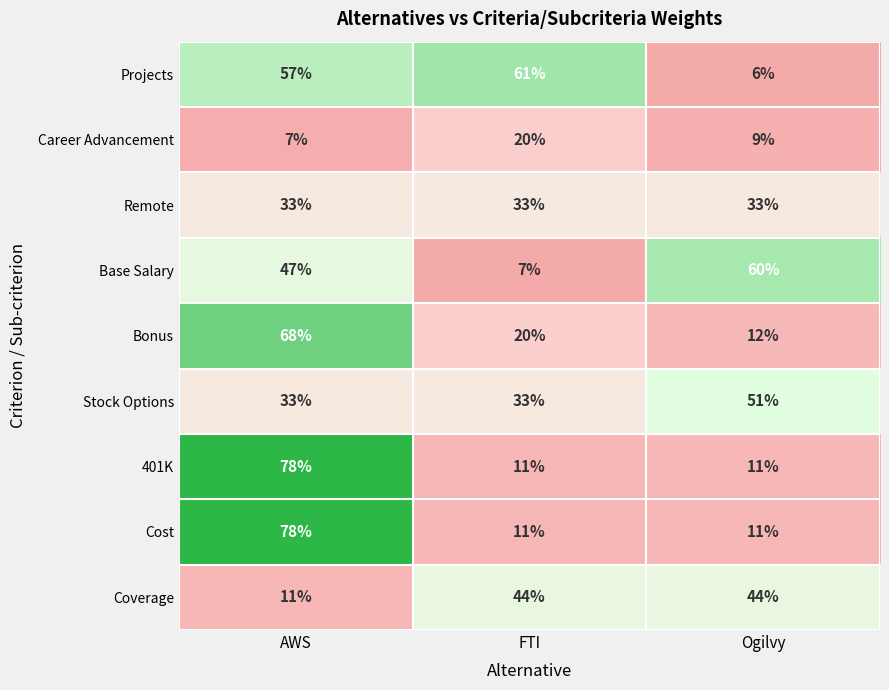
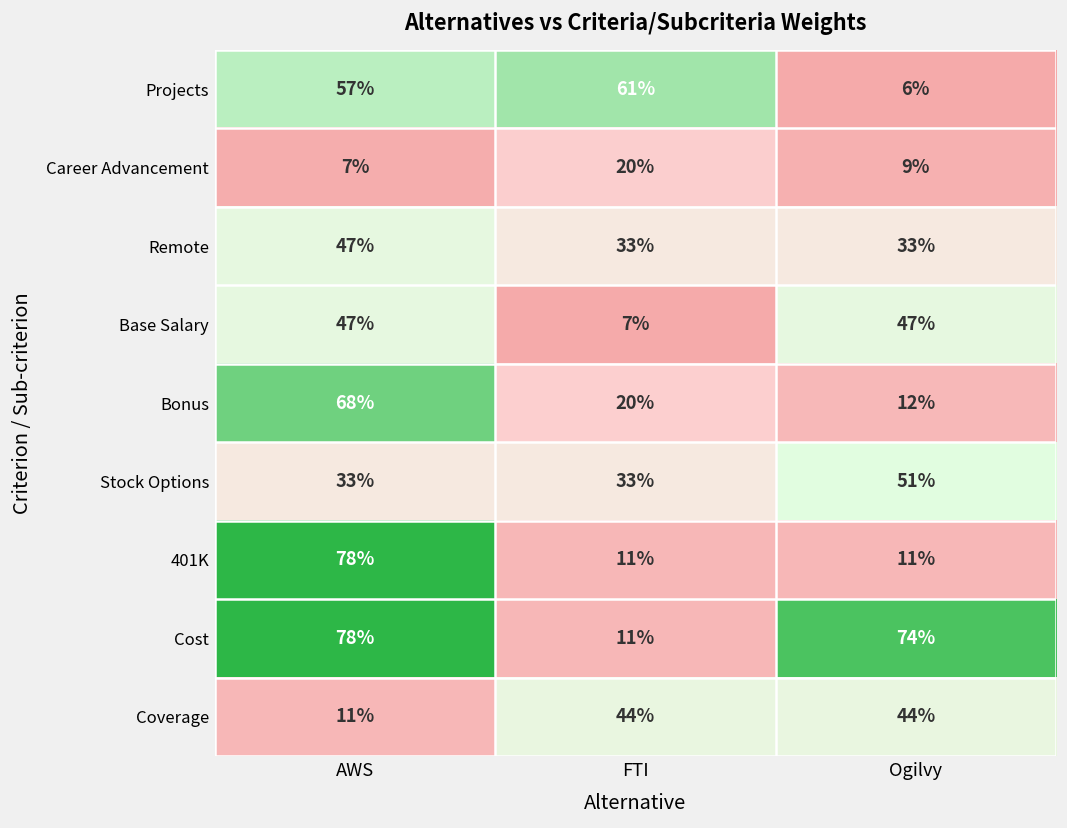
  {
    "Projects": {
      "AWS": "57%",
      "FTI": "61%",
      "Ogilvy": "6%"
    },
    "Career Advancement": {
      "AWS": "7%",
      "FTI": "20%",
      "Ogilvy": "9%"
    },
    "Remote": {
-     "AWS": "33%",
+     "AWS": "47%",
      "FTI": "33%",
      "Ogilvy": "33%"
    },
    "Base Salary": {
      "AWS": "47%",
      "FTI": "7%",
-     "Ogilvy": "60%"
+     "Ogilvy": "47%"
    },
    "Bonus": {
      "AWS": "68%",
      "FTI": "20%",
      "Ogilvy": "12%"
    },
    "Stock Options": {
      "AWS": "33%",
      "FTI": "33%",
      "Ogilvy": "51%"
    },
    "401K": {
      "AWS": "78%",
      "FTI": "11%",
      "Ogilvy": "11%"
    },
    "Cost": {
      "AWS": "78%",
      "FTI": "11%",
-     "Ogilvy": "11%"
+     "Ogilvy": "74%"
    },
    "Coverage": {
      "AWS": "11%",
      "FTI": "44%",
      "Ogilvy": "44%"
    }
  }
